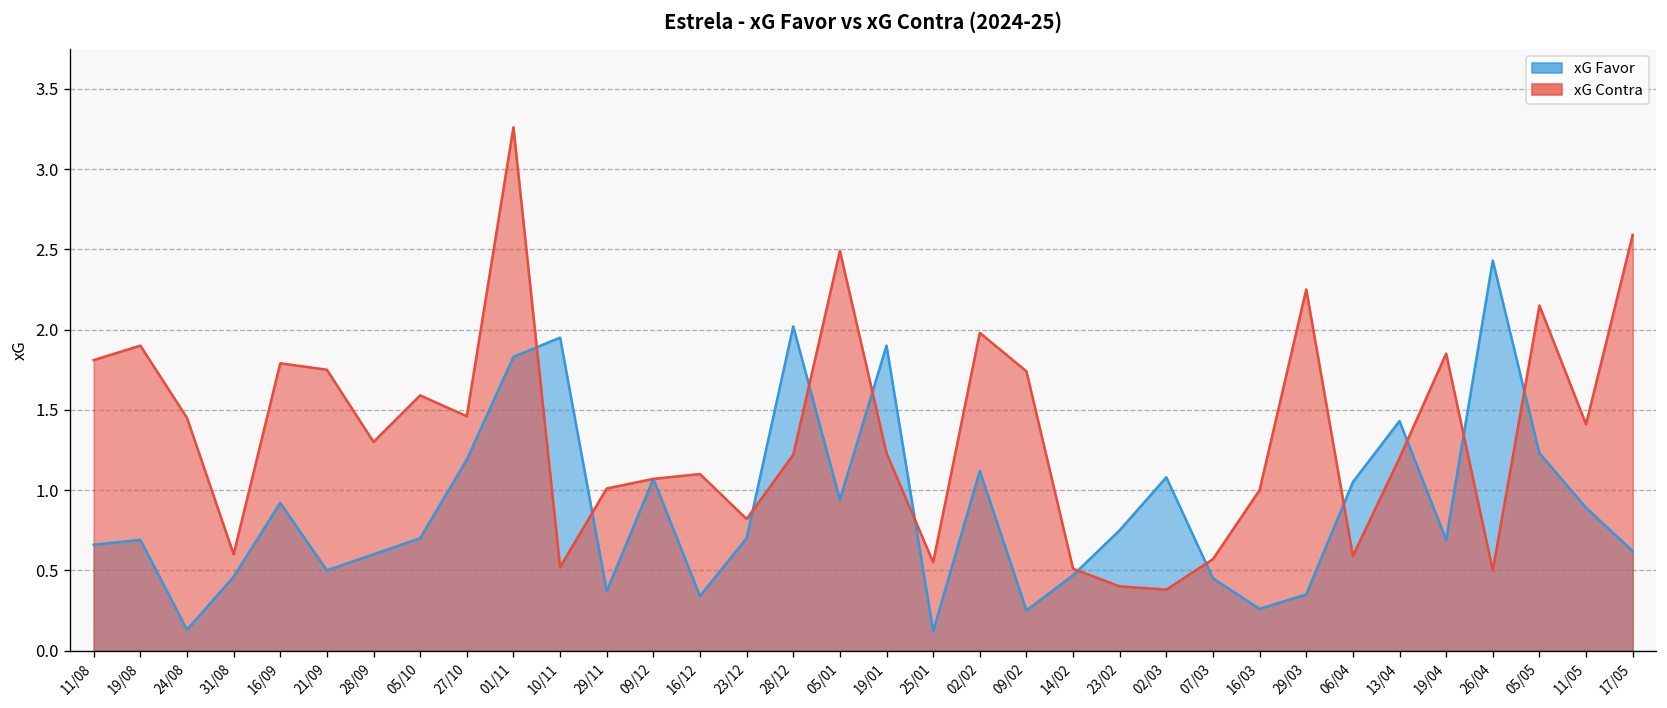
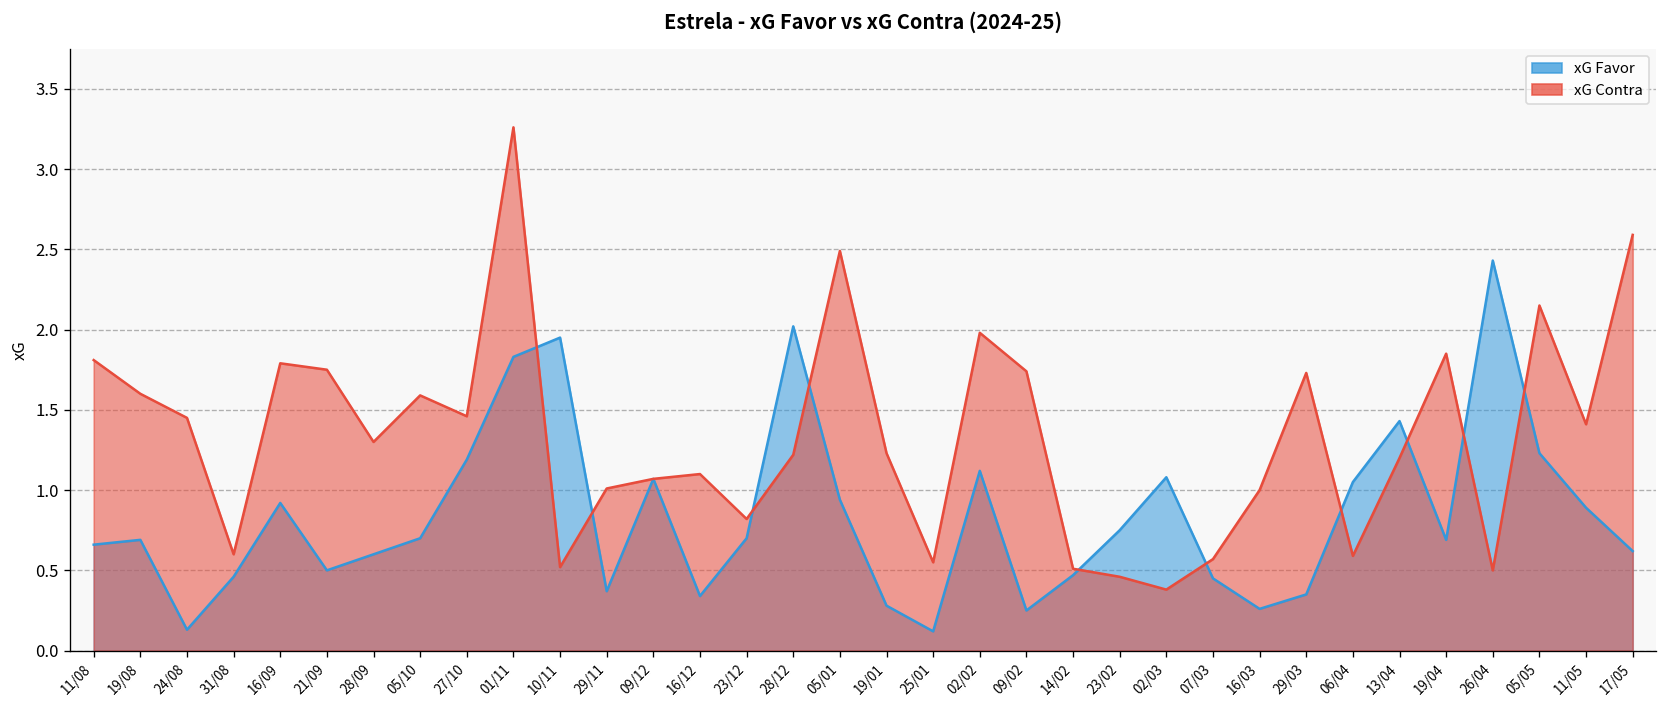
  {
    "xG Favor": {
      "11/08": 0.66,
      "19/08": 0.69,
      "24/08": 0.13,
      "31/08": 0.46,
      "16/09": 0.92,
      "21/09": 0.50,
      "28/09": 0.60,
      "05/10": 0.70,
      "27/10": 1.19,
      "01/11": 1.83,
      "10/11": 1.95,
      "29/11": 0.37,
      "16/12": 0.34,
      "23/12": 0.70,
      "28/12": 2.02,
      "05/01": 0.94,
-     "19/01": 1.90,
+     "19/01": 0.28,
      "25/01": 0.12,
      "02/02": 1.12,
      "09/02": 0.25,
      "14/02": 0.47,
      "23/02": 0.75,
      "02/03": 1.08,
      "07/03": 0.45,
      "16/03": 0.26,
      "29/03": 0.35,
      "06/04": 1.05,
      "13/04": 1.43,
      "19/04": 0.69,
      "26/04": 2.43,
      "05/05": 1.23,
      "11/05": 0.89,
      "17/05": 0.62
    },
    "xG Contra": {
      "11/08": 1.81,
-     "19/08": 1.9,
+     "19/08": 1.6,
      "24/08": 1.45,
      "31/08": 0.60,
      "16/09": 1.79,
      "21/09": 1.75,
      "28/09": 1.30,
      "05/10": 1.59,
      "27/10": 1.46,
      "01/11": 3.26,
      "10/11": 0.52,
      "29/11": 1.01,
      "16/12": 1.10,
      "23/12": 0.82,
      "28/12": 1.22,
      "05/01": 2.49,
      "19/01": 1.23,
      "25/01": 0.55,
      "02/02": 1.98,
      "09/02": 1.74,
      "14/02": 0.51,
-     "23/02": 0.40,
+     "23/02": 0.46,
      "02/03": 0.38,
      "07/03": 0.57,
      "16/03": 1.00,
-     "29/03": 2.25,
+     "29/03": 1.73,
      "06/04": 0.59,
      "13/04": 1.20,
      "19/04": 1.85,
      "26/04": 0.50,
      "05/05": 2.15,
      "11/05": 1.41,
      "17/05": 2.59
    }
  }
